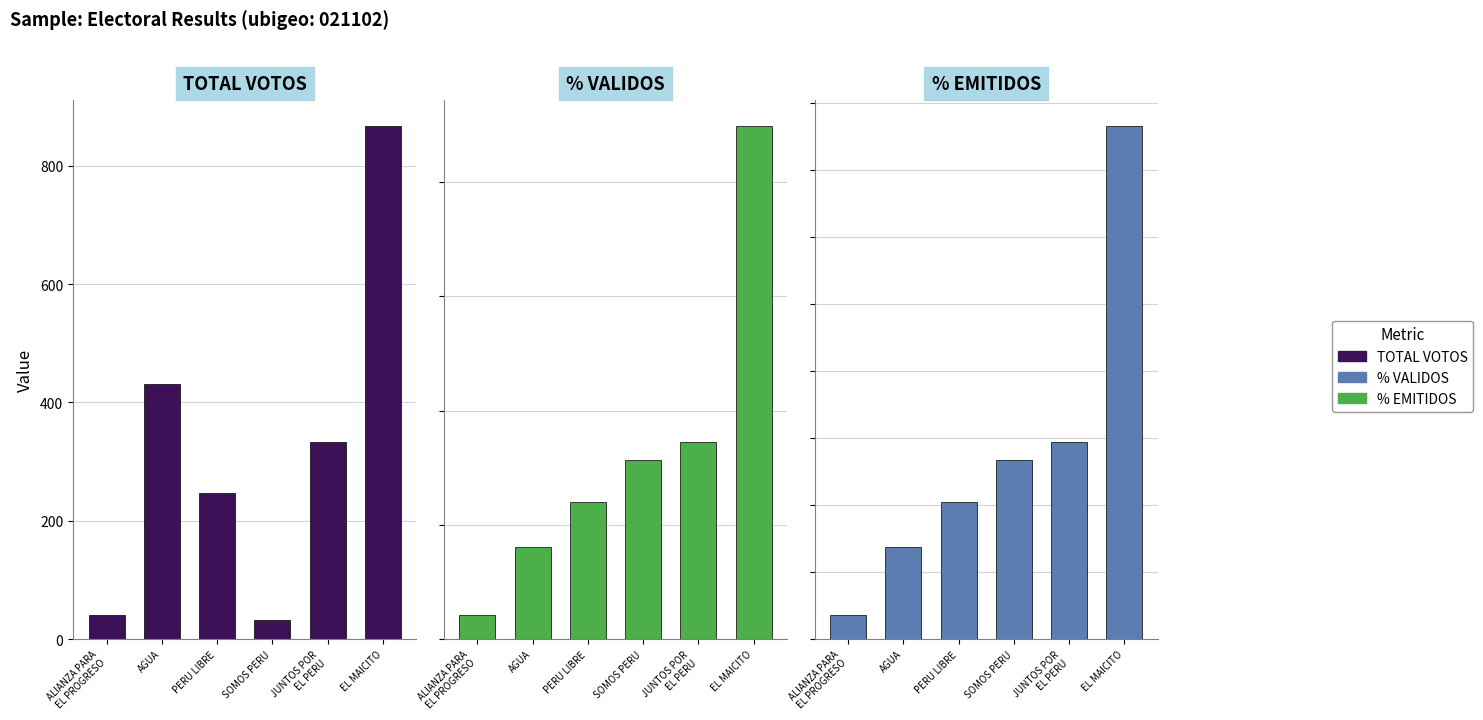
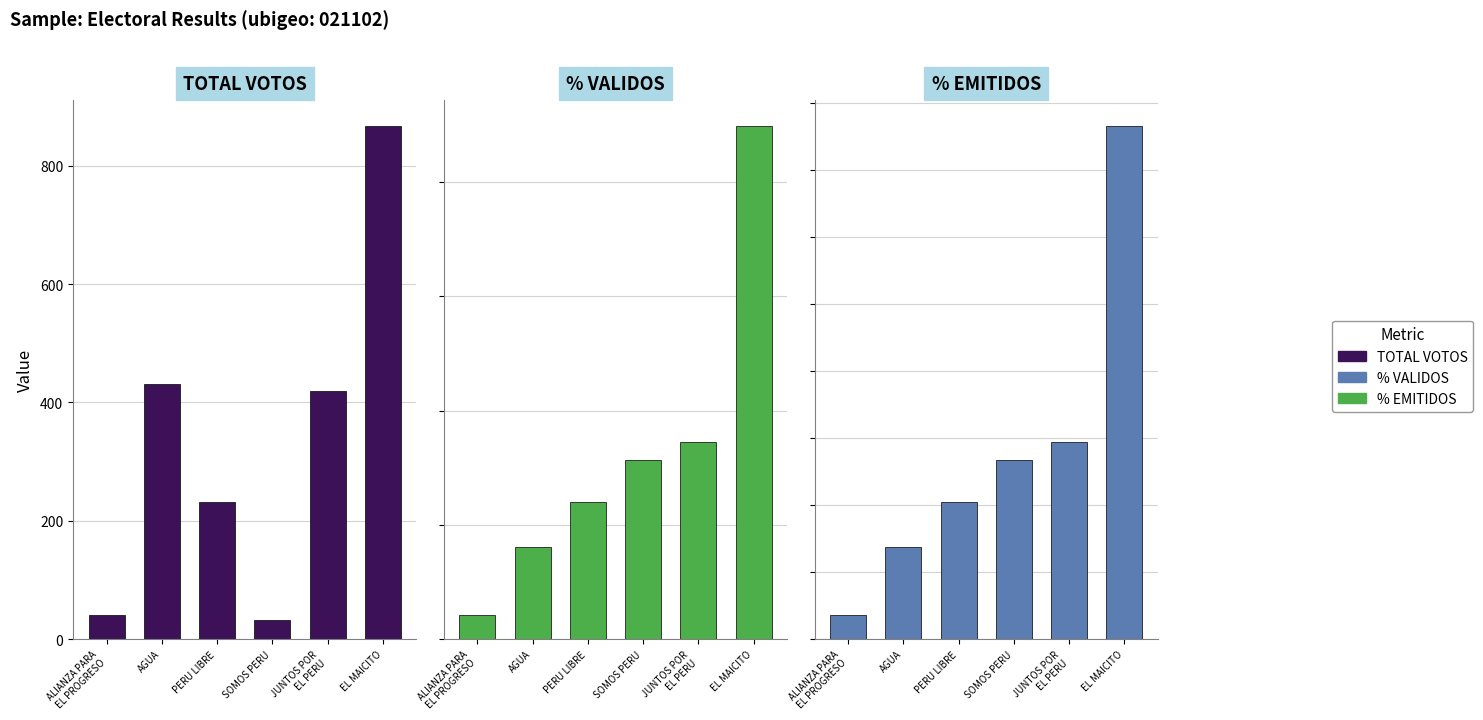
  {
    "TOTAL VOTOS": {
      "ALIANZA PARA EL PROGRESO": 40,
      "AGUA": 430,
-     "PERU LIBRE": 250,
+     "PERU LIBRE": 230,
      "SOMOS PERU": 30,
-     "JUNTOS POR EL PERU": 330,
+     "JUNTOS POR EL PERU": 420,
      "EL MAICITO": 870
    }
  }
